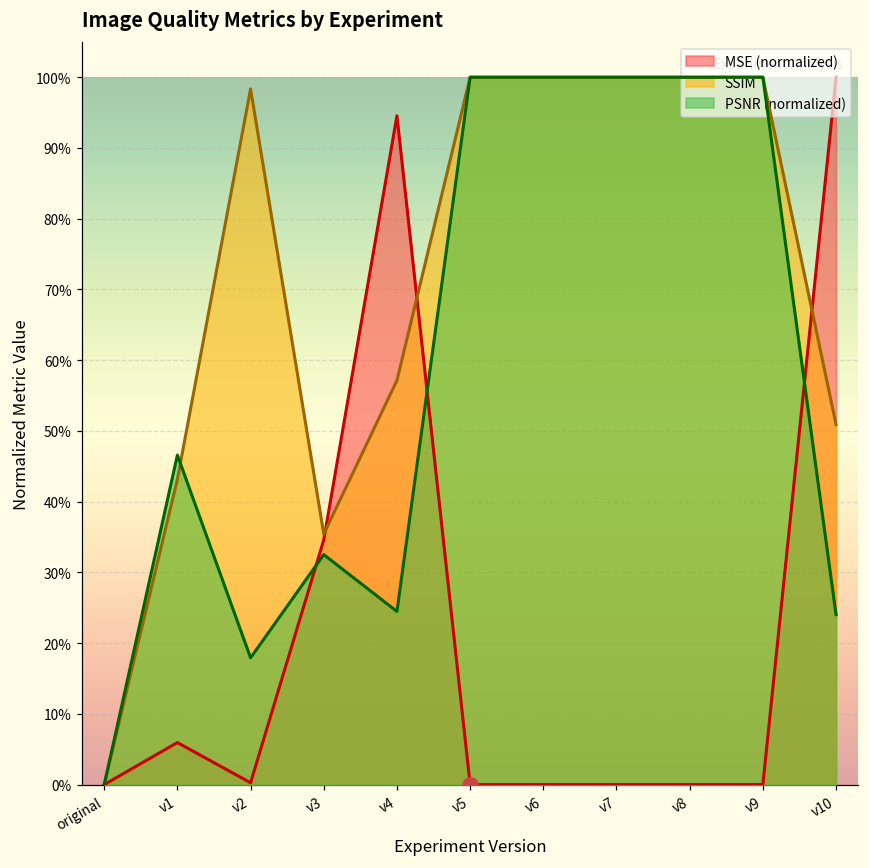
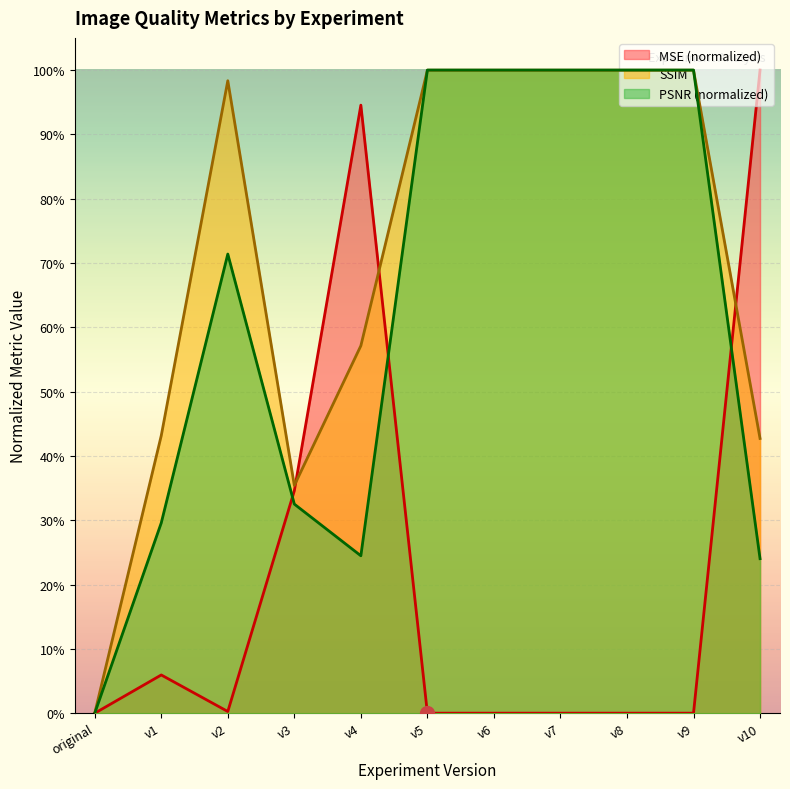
  {
    "SSIM": {
      "v1": "43%",
      "v2": "98%",
      "v3": "35%",
      "v4": "57%",
-     "v10": "51%"
+     "v10": "43%"
    },
    "PSNR (normalized)": {
-     "v1": "47%",
-     "v2": "18%",
+     "v1": "30%",
+     "v2": "71%",
      "v3": "33%",
      "v4": "24%",
      "v10": "24%"
    }
  }
